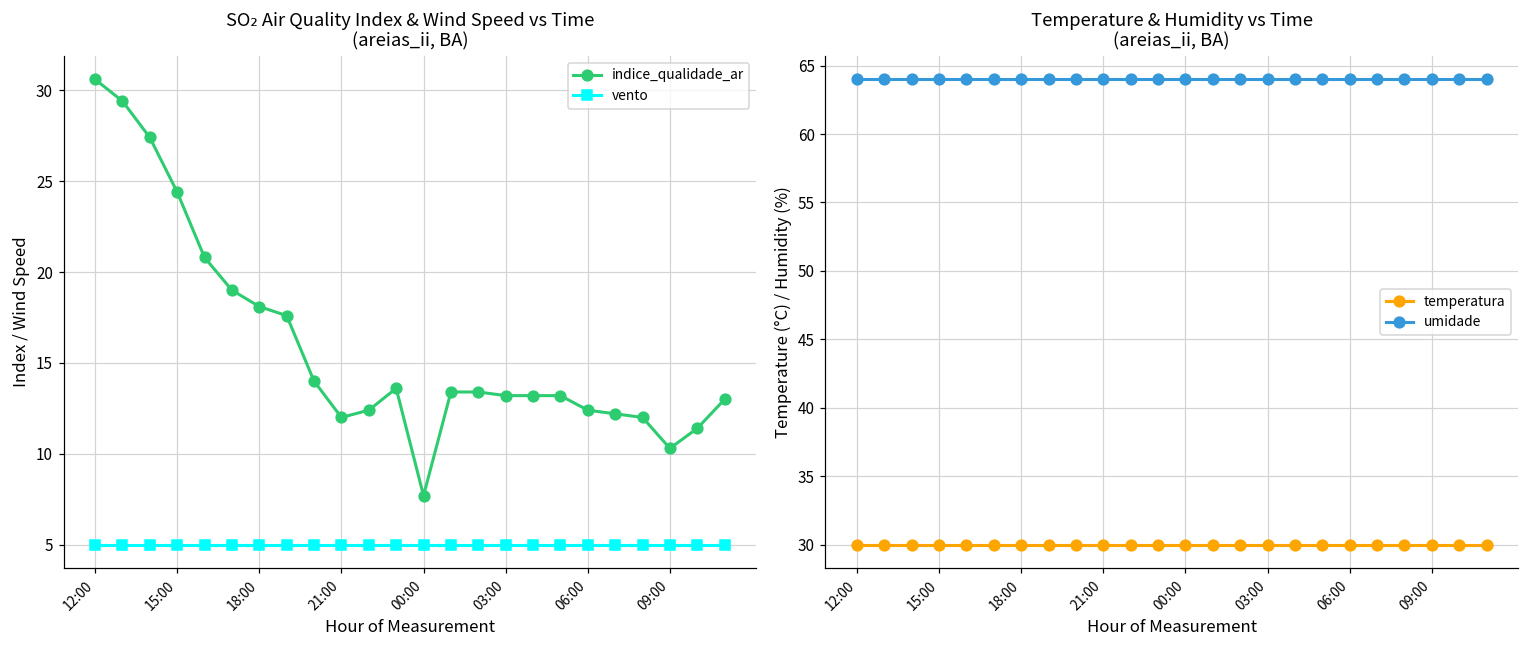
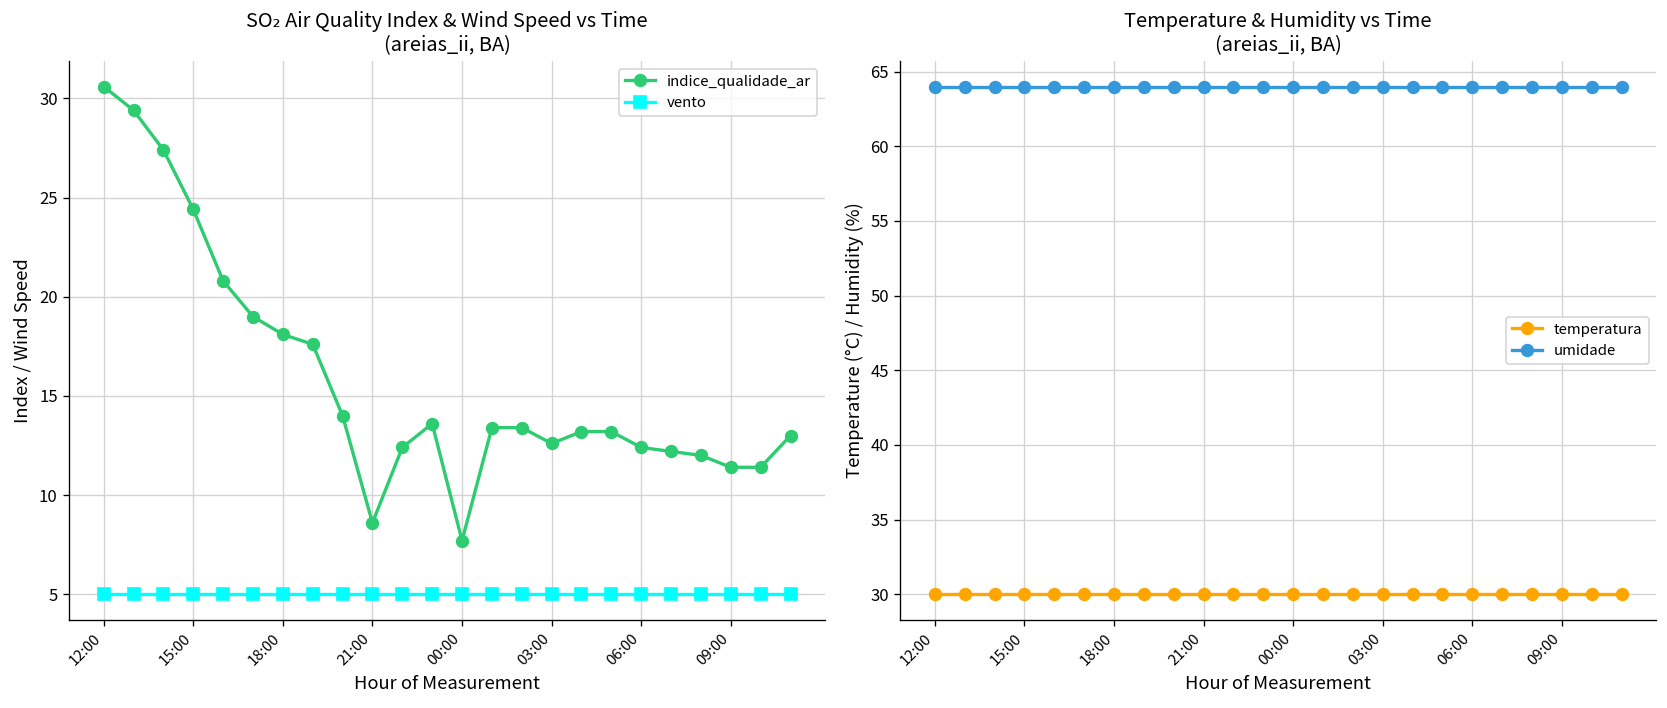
  {
    "SO₂ Air Quality Index & Wind Speed vs Time (areias_ii, BA)": {
      "indice_qualidade_ar": {
        "12:00": 30.6,
        "15:00": 24.4,
        "18:00": 18.1,
-       "21:00": 12.0,
+       "21:00": 8.6,
        "00:00": 7.7,
-       "03:00": 13.2,
+       "03:00": 12.6,
        "06:00": 12.4,
-       "09:00": 10.3
+       "09:00": 11.4
      },
      "vento": {
        "12:00": 5.0,
        "15:00": 5.0,
        "18:00": 5.0,
        "21:00": 5.0,
        "00:00": 5.0,
        "03:00": 5.0,
        "06:00": 5.0,
        "09:00": 5.0
      }
    },
    "Temperature & Humidity vs Time (areias_ii, BA)": {
      "temperatura": {
        "12:00": 30.0,
        "15:00": 30.0,
        "18:00": 30.0,
        "21:00": 30.0,
        "00:00": 30.0,
        "03:00": 30.0,
        "06:00": 30.0,
        "09:00": 30.0
      },
      "umidade": {
        "12:00": 64.0,
        "15:00": 64.0,
        "18:00": 64.0,
        "21:00": 64.0,
        "00:00": 64.0,
        "03:00": 64.0,
        "06:00": 64.0,
        "09:00": 64.0
      }
    }
  }
